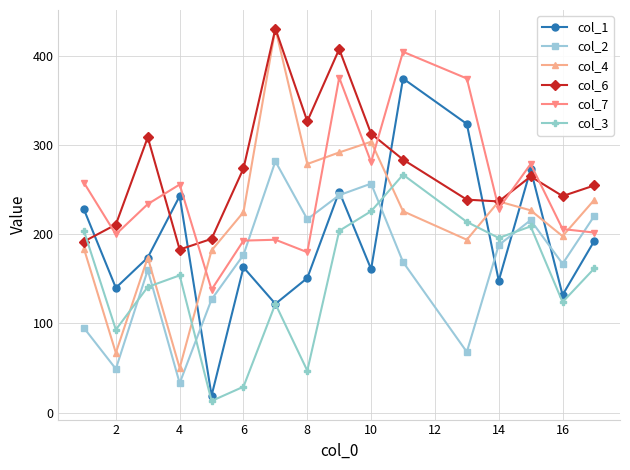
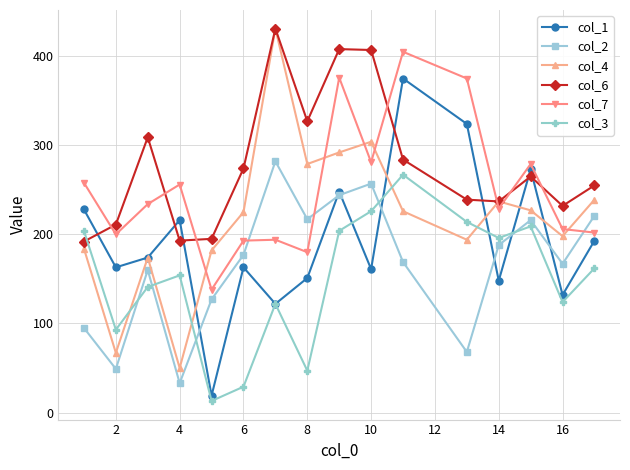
  {
    "col_1": {
-     "2": 140,
-     "4": 240,
+     "2": 160,
+     "4": 220,
      "6": 160,
      "8": 150,
      "10": 160,
      "14": 150,
      "16": 130
    },
    "col_6": {
      "2": 210,
-     "4": 180,
+     "4": 190,
      "6": 270,
      "8": 330,
-     "10": 310,
-     "16": 240
+     "10": 410,
+     "16": 230
    }
  }
